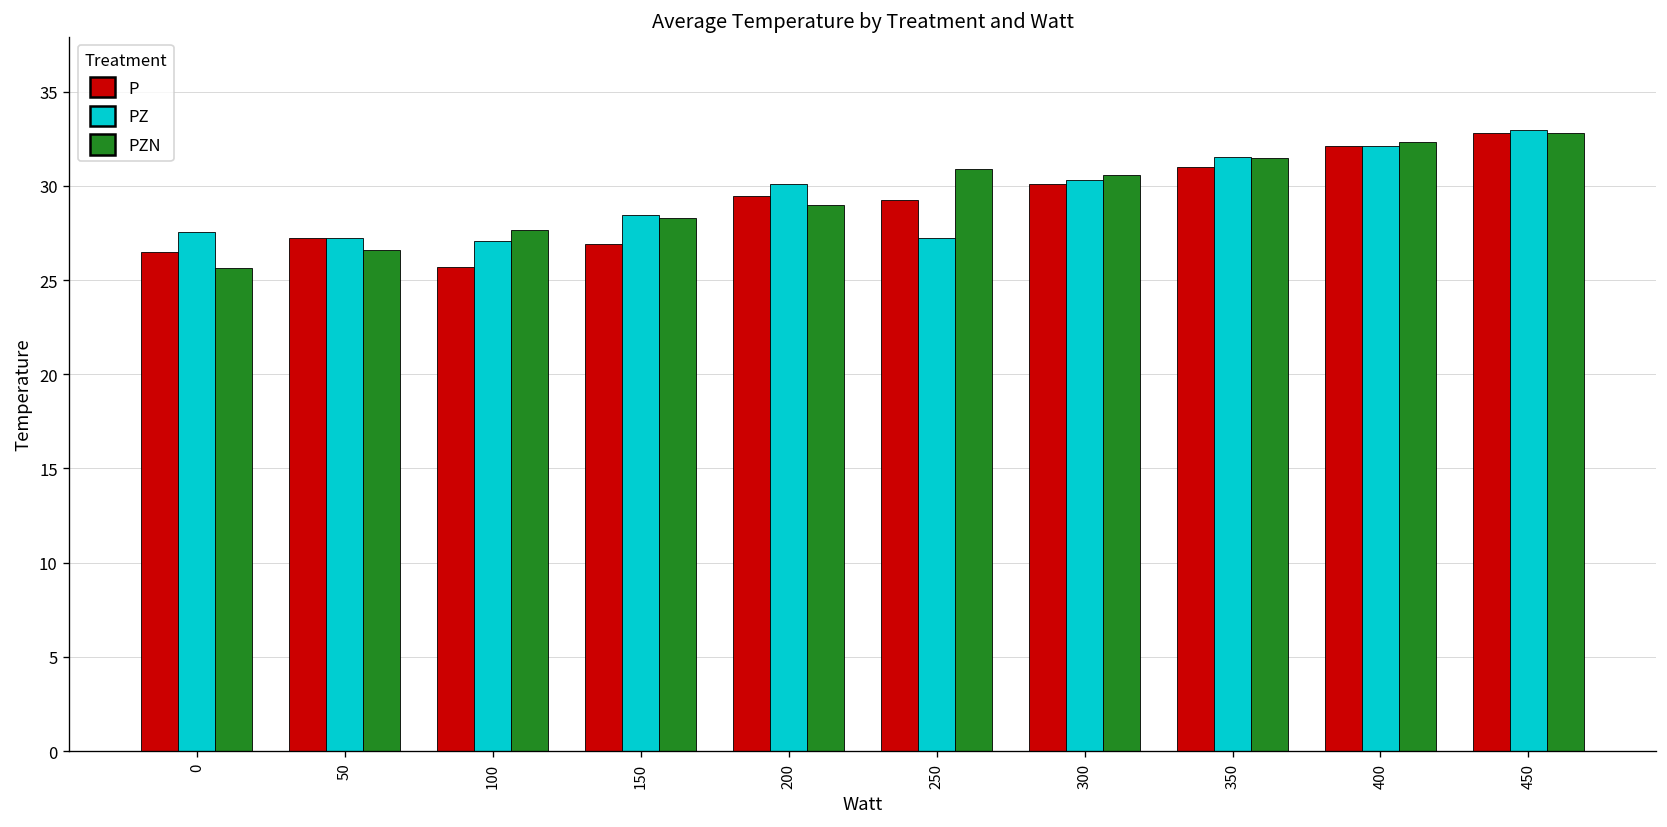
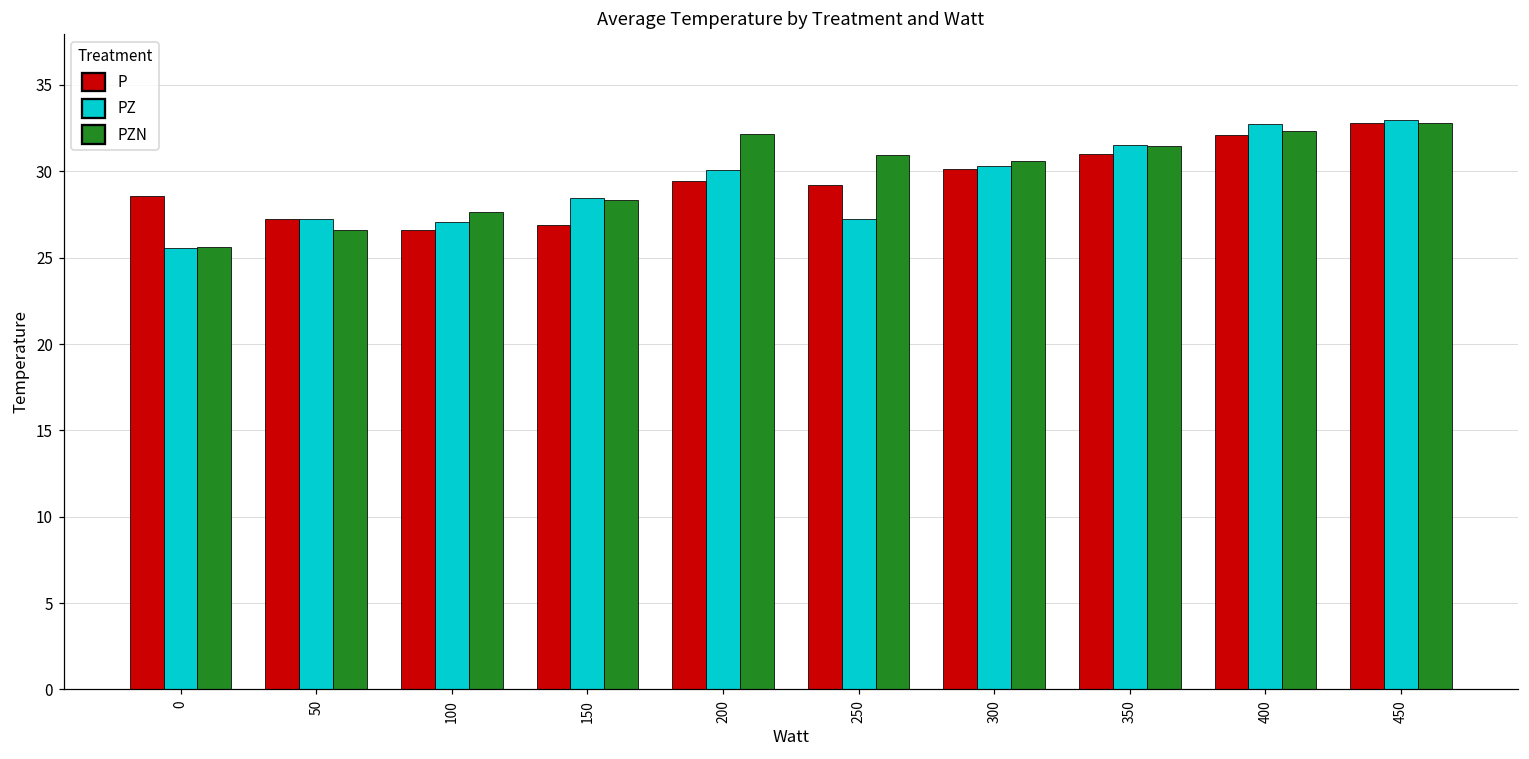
  {
    "P": {
-     "0": 26.5,
+     "0": 28.6,
      "50": 27.2,
-     "100": 25.7,
+     "100": 26.6,
      "150": 26.9,
      "200": 29.5,
      "250": 29.2,
      "300": 30.1,
      "350": 31.0,
      "400": 32.1,
      "450": 32.8
    },
    "PZ": {
-     "0": 27.5,
+     "0": 25.6,
      "50": 27.2,
      "100": 27.1,
      "150": 28.5,
      "200": 30.1,
      "250": 27.2,
      "300": 30.3,
      "350": 31.5,
-     "400": 32.1,
+     "400": 32.8,
      "450": 33.0
    },
    "PZN": {
      "0": 25.6,
      "50": 26.6,
      "100": 27.7,
      "150": 28.3,
-     "200": 29.0,
+     "200": 32.2,
      "250": 30.9,
      "300": 30.6,
      "350": 31.5,
      "400": 32.3,
      "450": 32.8
    }
  }
